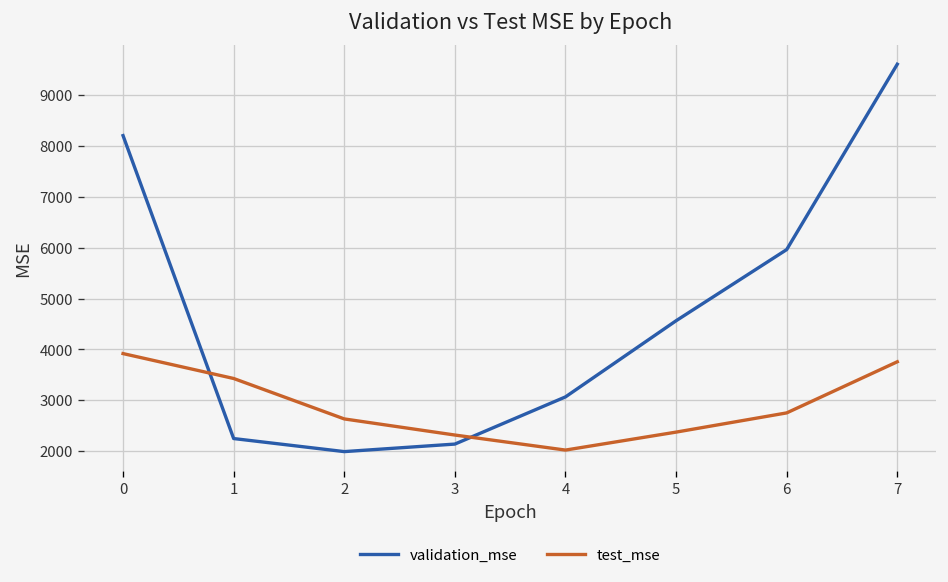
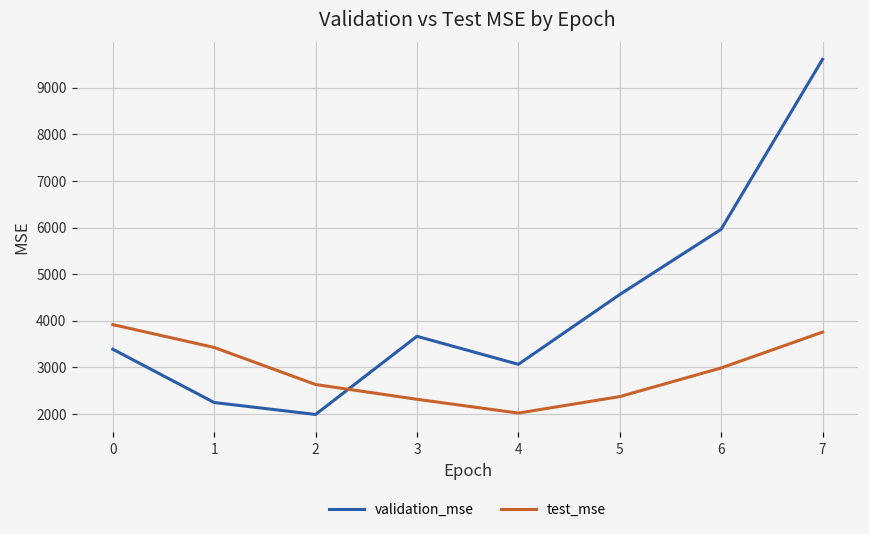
  {
    "validation_mse": {
-     "0": 8200,
+     "0": 3400,
      "1": 2200,
      "2": 2000,
-     "3": 2100,
+     "3": 3700,
      "4": 3100,
      "5": 4600,
      "6": 6000,
      "7": 9600
    },
    "test_mse": {
      "0": 3900,
      "1": 3400,
      "2": 2600,
      "3": 2300,
      "4": 2000,
      "5": 2400,
-     "6": 2800,
+     "6": 3000,
      "7": 3800
    }
  }
